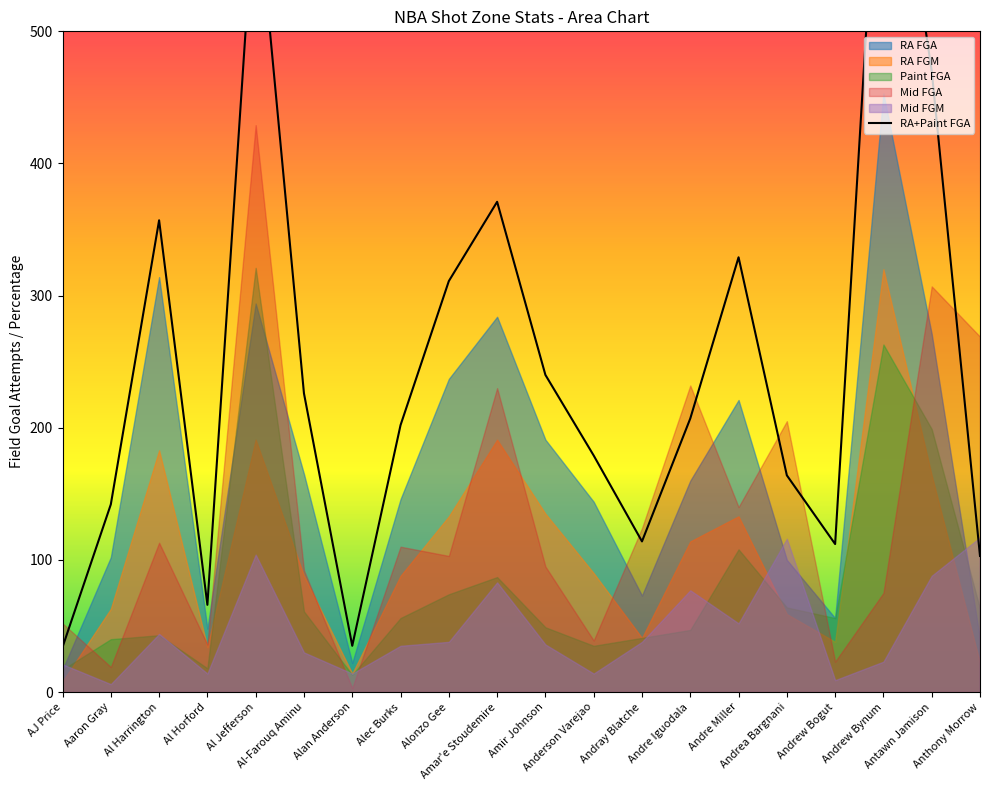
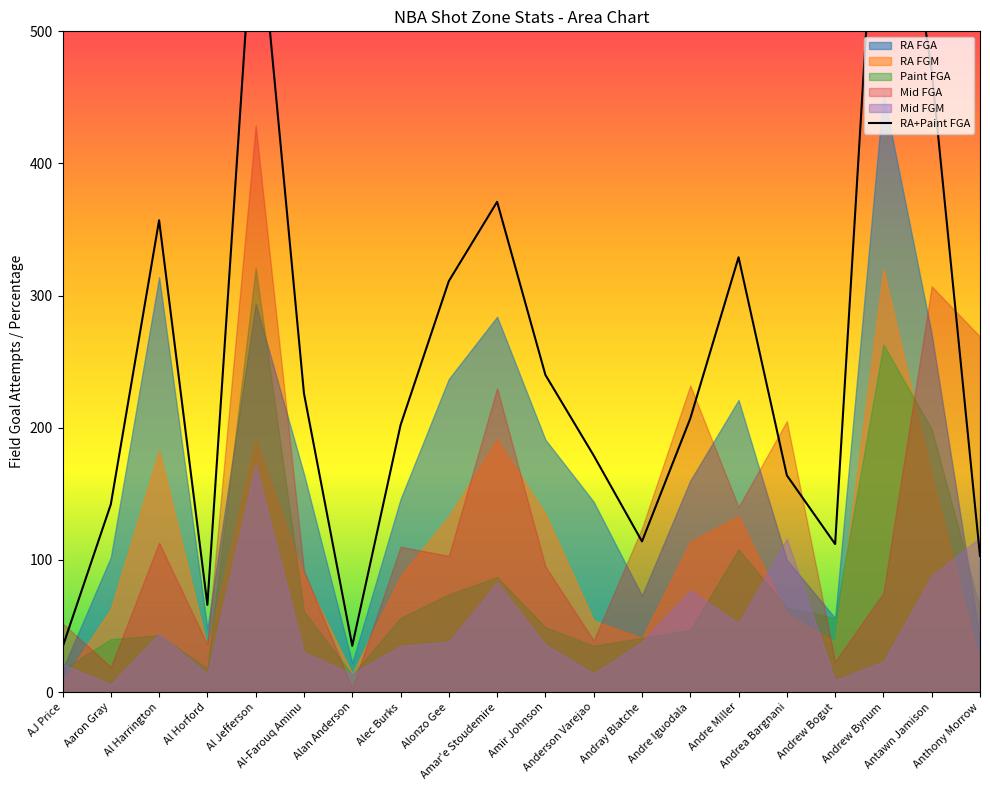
  {
    "RA+Paint FGA": {
      "AJ Price": 34,
      "Aaron Gray": 142,
      "Al Harrington": 357,
      "Al Horford": 66,
      "Al-Farouq Aminu": 226,
      "Alan Anderson": 35,
      "Alec Burks": 202,
      "Alonzo Gee": 311,
      "Amar'e Stoudemire": 371,
      "Amir Johnson": 240,
      "Anderson Varejao": 179,
      "Andray Blatche": 114,
      "Andre Iguodala": 207,
      "Andre Miller": 329,
      "Andrea Bargnani": 164,
      "Andrew Bogut": 112,
      "Anthony Morrow": 103
    },
    "RA FGA": {
      "Aaron Gray": 102,
      "Al Harrington": 314,
      "Al Horford": 48,
      "Al Jefferson": 294,
      "Al-Farouq Aminu": 165,
      "Alan Anderson": 22,
      "Alec Burks": 146,
      "Alonzo Gee": 237,
      "Amar'e Stoudemire": 284,
      "Amir Johnson": 191,
      "Anderson Varejao": 144,
      "Andray Blatche": 73,
      "Andre Iguodala": 160,
      "Andre Miller": 221,
      "Andrea Bargnani": 100,
      "Antawn Jamison": 271,
      "Anthony Morrow": 40
    },
    "RA FGM": {
      "AJ Price": 8,
      "Aaron Gray": 63,
      "Al Harrington": 183,
      "Al Horford": 34,
      "Al Jefferson": 191,
      "Al-Farouq Aminu": 88,
      "Alec Burks": 88,
      "Alonzo Gee": 133,
      "Amar'e Stoudemire": 191,
      "Amir Johnson": 135,
-     "Anderson Varejao": 90,
+     "Anderson Varejao": 54,
      "Andre Iguodala": 114,
      "Andre Miller": 133,
      "Andrea Bargnani": 59,
      "Andrew Bogut": 38,
      "Andrew Bynum": 320,
      "Antawn Jamison": 164,
      "Anthony Morrow": 22
    },
    "Paint FGA": {
      "Aaron Gray": 40,
      "Al Horford": 18,
      "Al Jefferson": 321,
      "Al-Farouq Aminu": 61,
      "Alec Burks": 56,
      "Alonzo Gee": 74,
      "Amar'e Stoudemire": 87,
      "Amir Johnson": 49,
      "Anderson Varejao": 35,
      "Andre Iguodala": 47,
      "Andre Miller": 108,
      "Andrea Bargnani": 64,
      "Andrew Bynum": 263,
      "Antawn Jamison": 199,
      "Anthony Morrow": 63
    },
    "Mid FGA": {
      "AJ Price": 52,
      "Aaron Gray": 19,
      "Al Harrington": 113,
      "Al Horford": 36,
      "Al Jefferson": 429,
      "Al-Farouq Aminu": 92,
      "Alan Anderson": 3,
      "Alec Burks": 110,
      "Alonzo Gee": 103,
      "Amar'e Stoudemire": 230,
      "Amir Johnson": 95,
      "Anderson Varejao": 39,
      "Andray Blatche": 124,
      "Andre Iguodala": 232,
      "Andre Miller": 140,
      "Andrea Bargnani": 205,
      "Andrew Bogut": 23,
      "Andrew Bynum": 75,
      "Antawn Jamison": 307,
      "Anthony Morrow": 269
    },
    "Mid FGM": {
      "AJ Price": 21,
      "Aaron Gray": 6,
      "Al Horford": 14,
-     "Al Jefferson": 104,
+     "Al Jefferson": 172,
      "Al-Farouq Aminu": 30,
      "Alec Burks": 35,
      "Alonzo Gee": 38,
      "Amar'e Stoudemire": 83,
      "Amir Johnson": 36,
      "Anderson Varejao": 14,
      "Andray Blatche": 38,
      "Andre Iguodala": 77,
      "Andre Miller": 52,
      "Andrea Bargnani": 116,
      "Andrew Bogut": 9,
      "Andrew Bynum": 23,
      "Antawn Jamison": 88,
      "Anthony Morrow": 117
    }
  }
